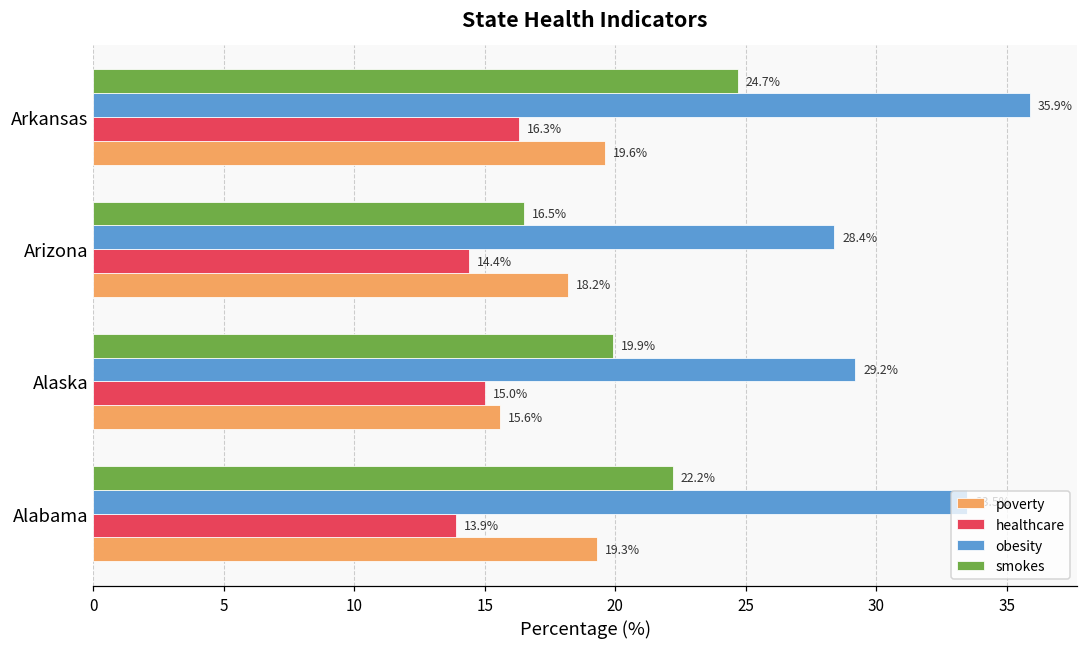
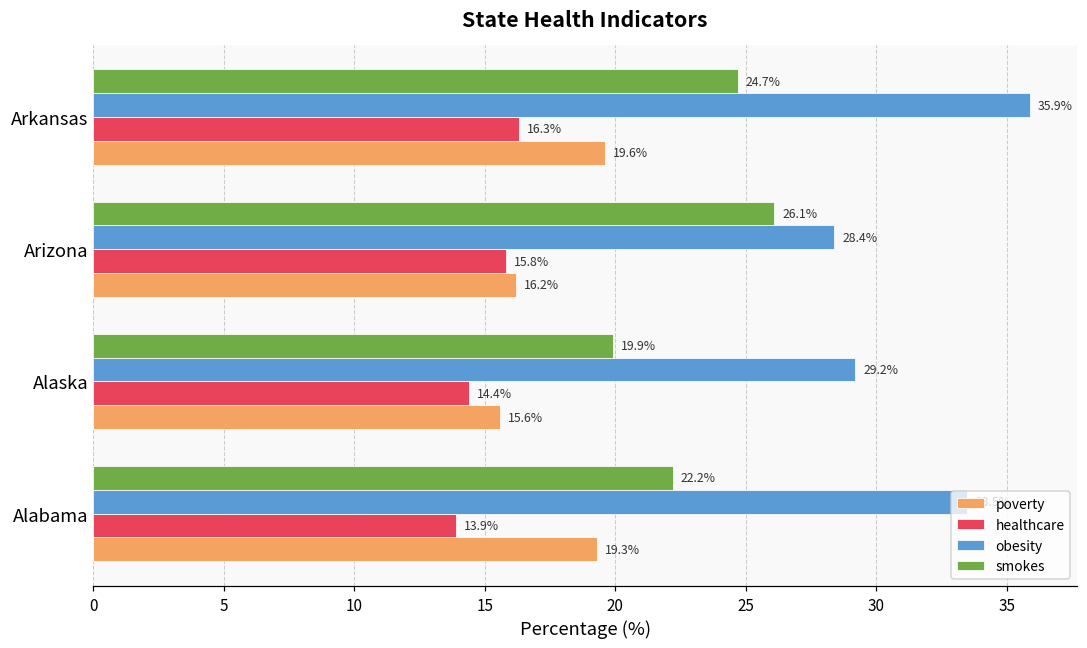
  {
    "poverty": {
      "Arkansas": "19.6%",
-     "Arizona": "18.2%",
+     "Arizona": "16.2%",
      "Alaska": "15.6%",
      "Alabama": "19.3%"
    },
    "healthcare": {
      "Arkansas": "16.3%",
-     "Arizona": "14.4%",
-     "Alaska": "15.0%",
+     "Arizona": "15.8%",
+     "Alaska": "14.4%",
      "Alabama": "13.9%"
    },
    "obesity": {
      "Arkansas": "35.9%",
      "Arizona": "28.4%",
      "Alaska": "29.2%"
    },
    "smokes": {
      "Arkansas": "24.7%",
-     "Arizona": "16.5%",
+     "Arizona": "26.1%",
      "Alaska": "19.9%",
      "Alabama": "22.2%"
    }
  }
